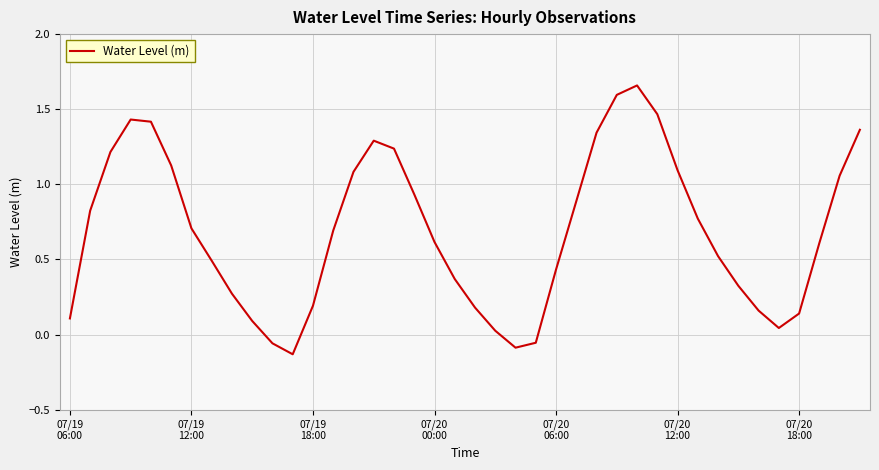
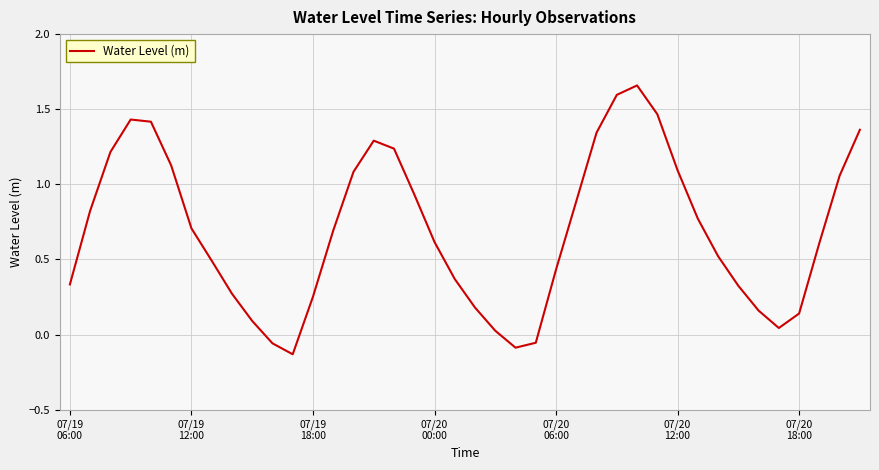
  {
-   "07/19 06:00": 0.11,
+   "07/19 06:00": 0.33,
    "07/19 12:00": 0.71,
-   "07/19 18:00": 0.19,
+   "07/19 18:00": 0.25,
    "07/20 00:00": 0.62,
    "07/20 06:00": 0.43,
    "07/20 12:00": 1.09,
    "07/20 18:00": 0.14
  }
